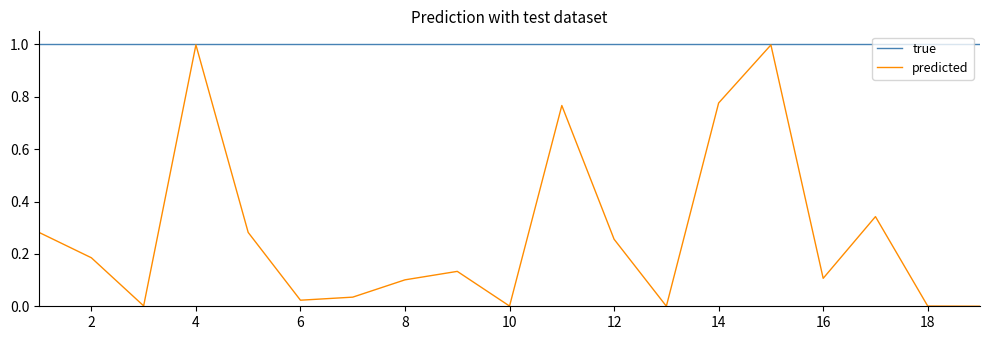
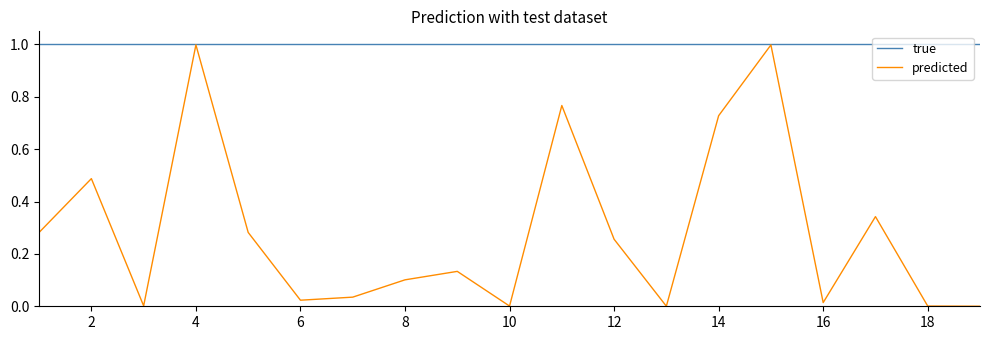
  {
    "true": {
      "2": 1.00,
      "6": 1.00,
      "8": 1.00,
      "10": 1.00,
      "12": 1.00,
      "14": 1.00,
      "16": 1.00
    },
    "predicted": {
-     "2": 0.19,
+     "2": 0.49,
      "6": 0.02,
      "8": 0.10,
      "10": 0.00,
      "12": 0.26,
-     "14": 0.78,
-     "16": 0.11,
+     "14": 0.73,
+     "16": 0.01,
      "18": 0.00
    }
  }
